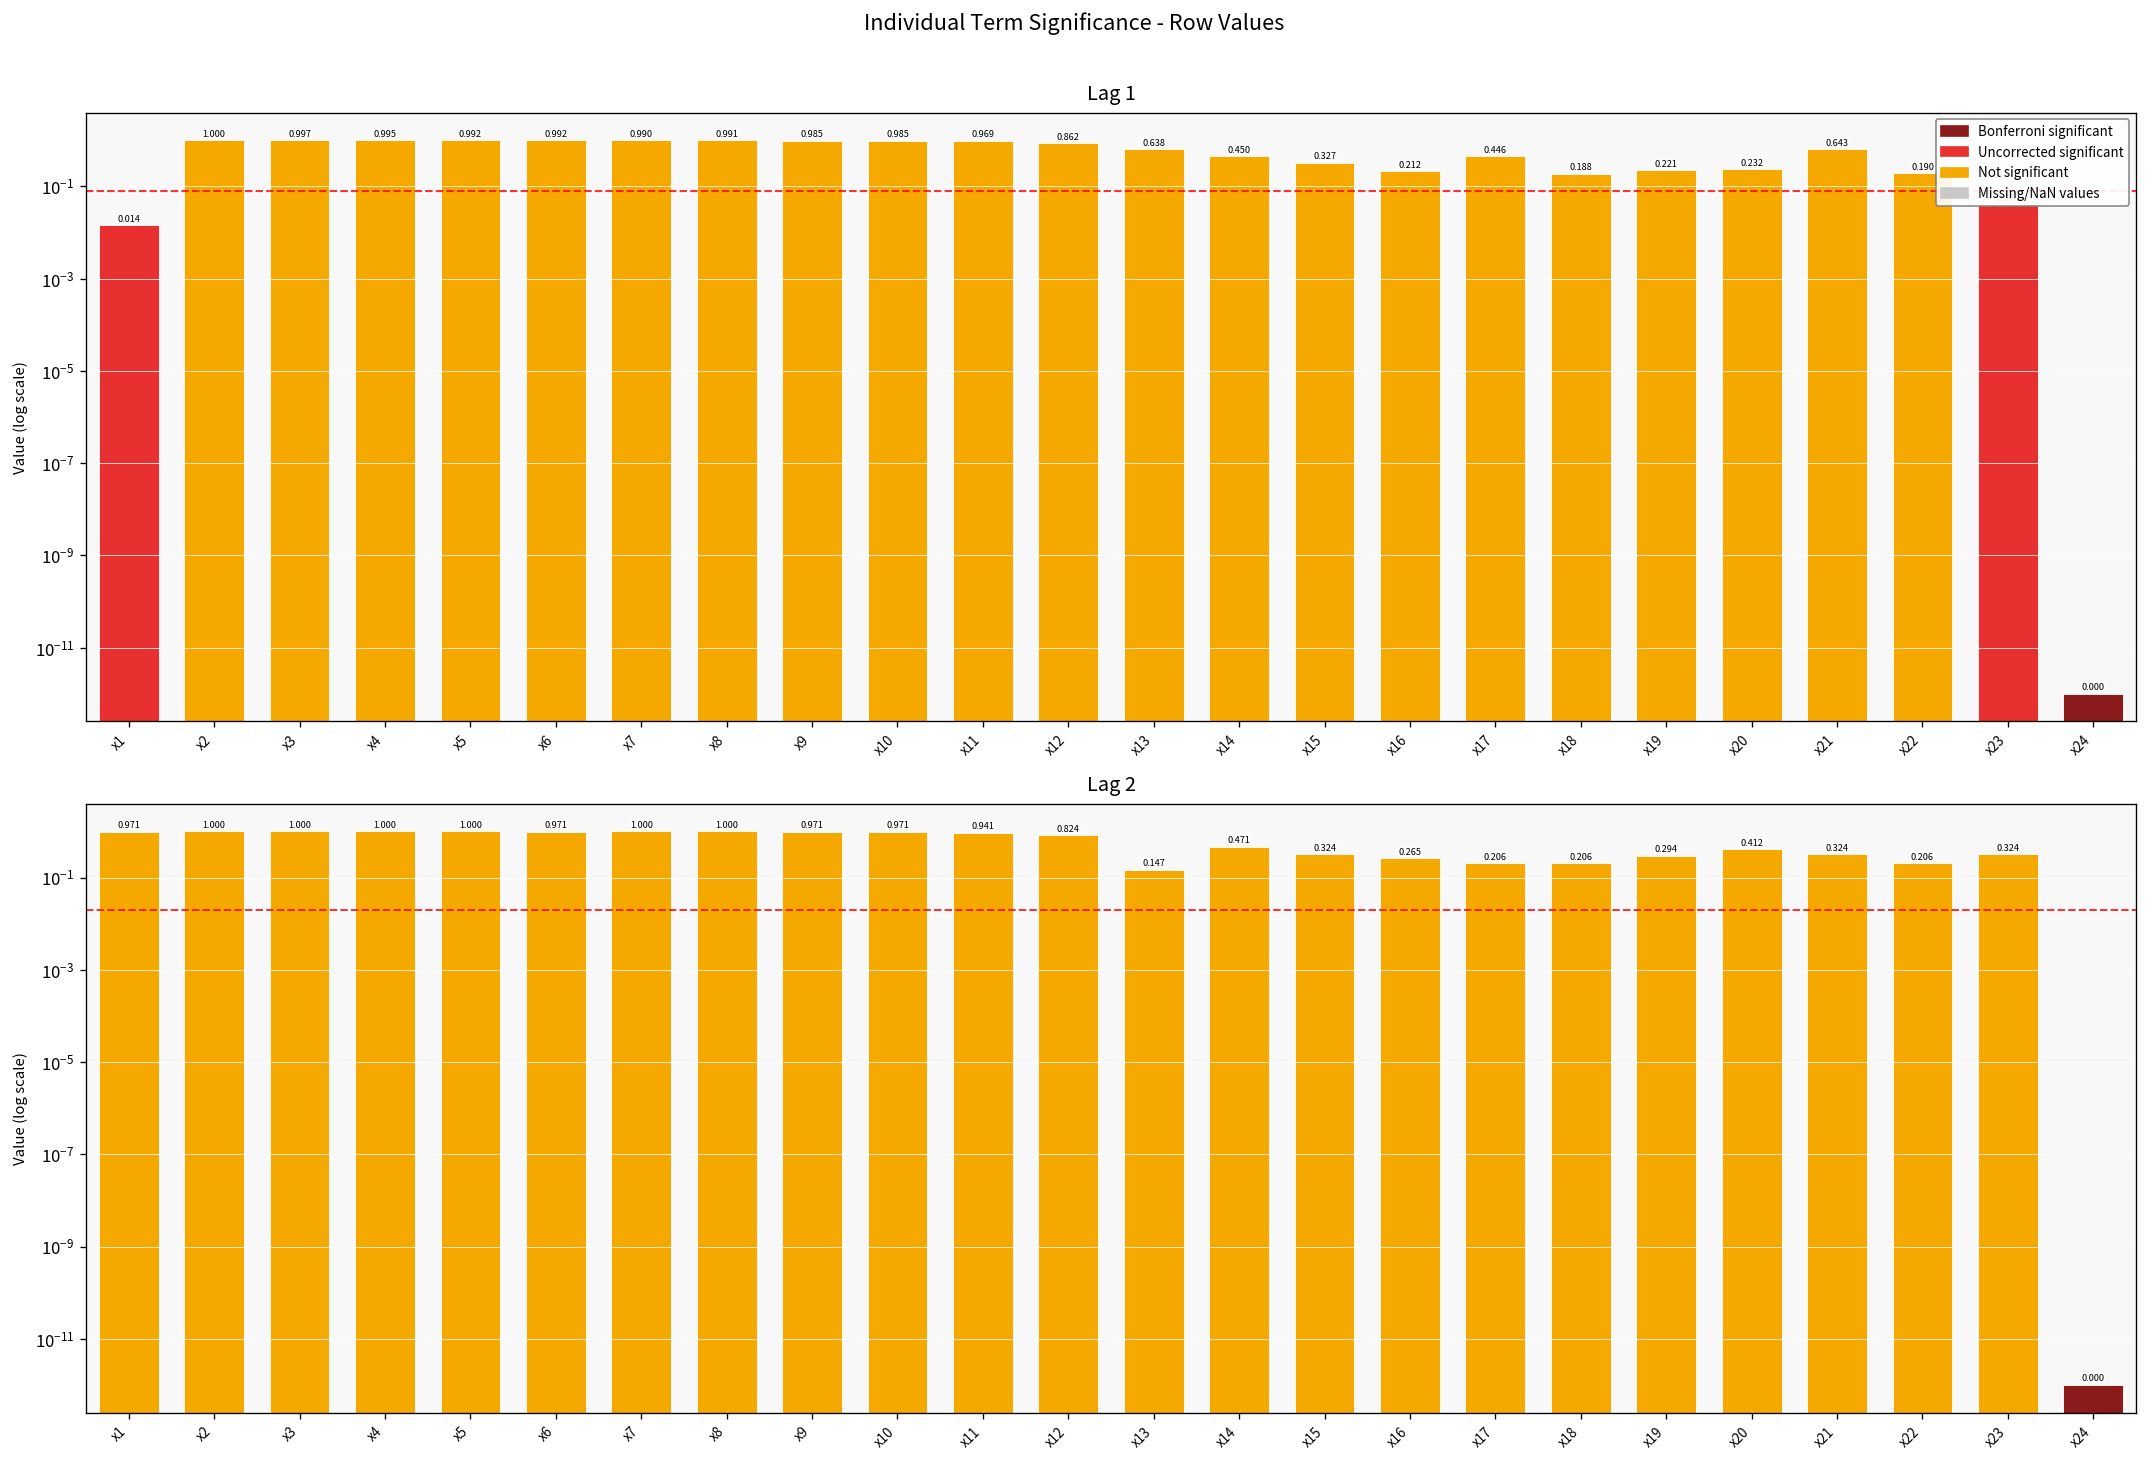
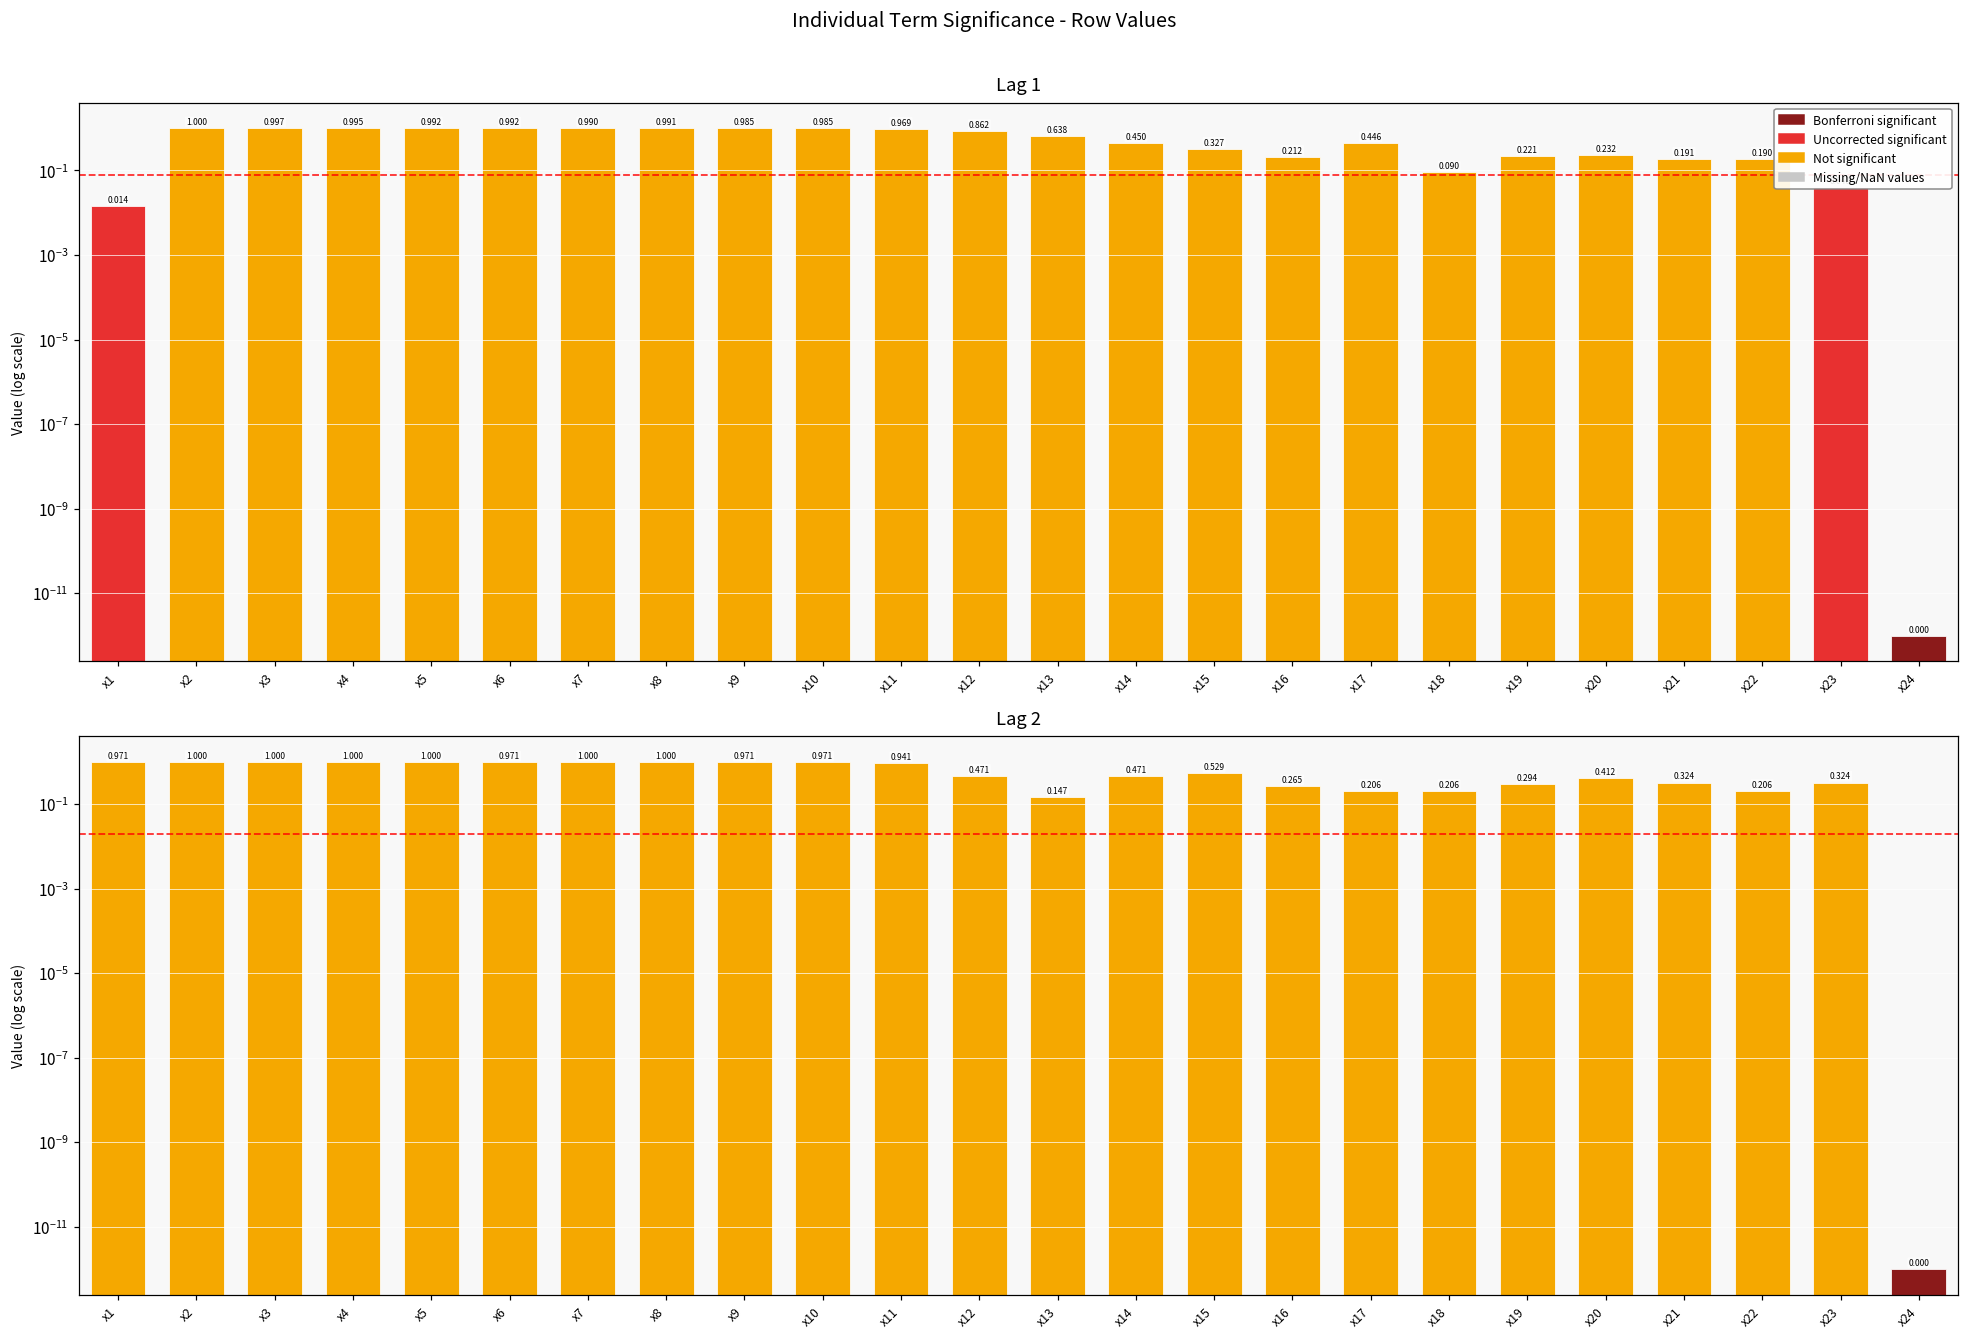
  {
    "Lag 1": {
-     "x18": 0.188,
-     "x21": 0.643
+     "x18": 0.090,
+     "x21": 0.191
    },
    "Lag 2": {
-     "x12": 0.824,
-     "x15": 0.324
+     "x12": 0.471,
+     "x15": 0.529
    }
  }
